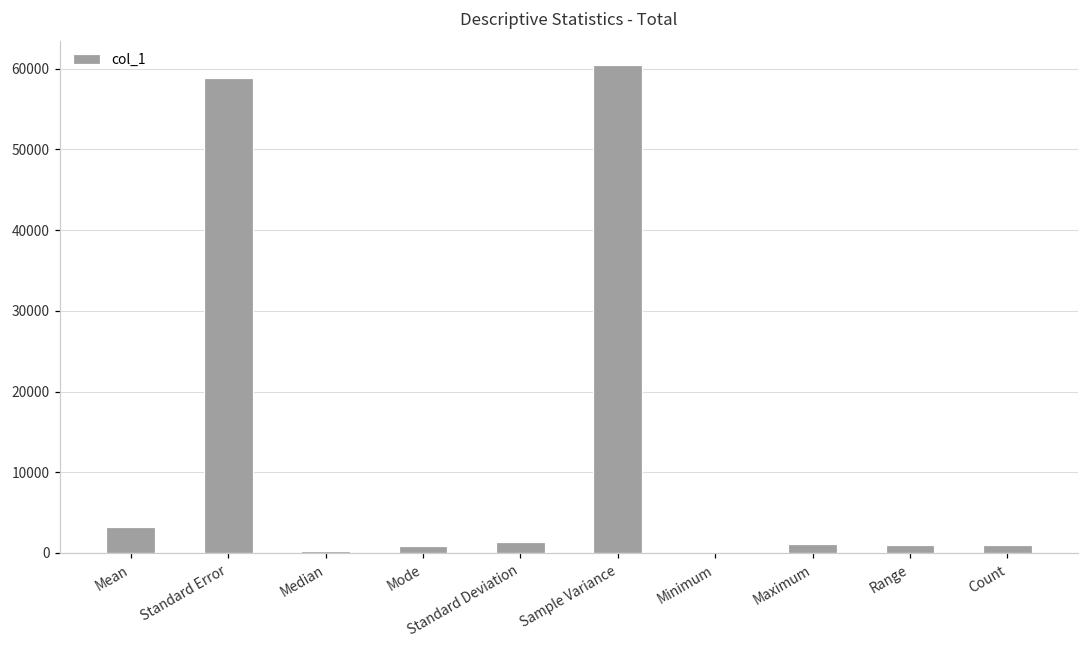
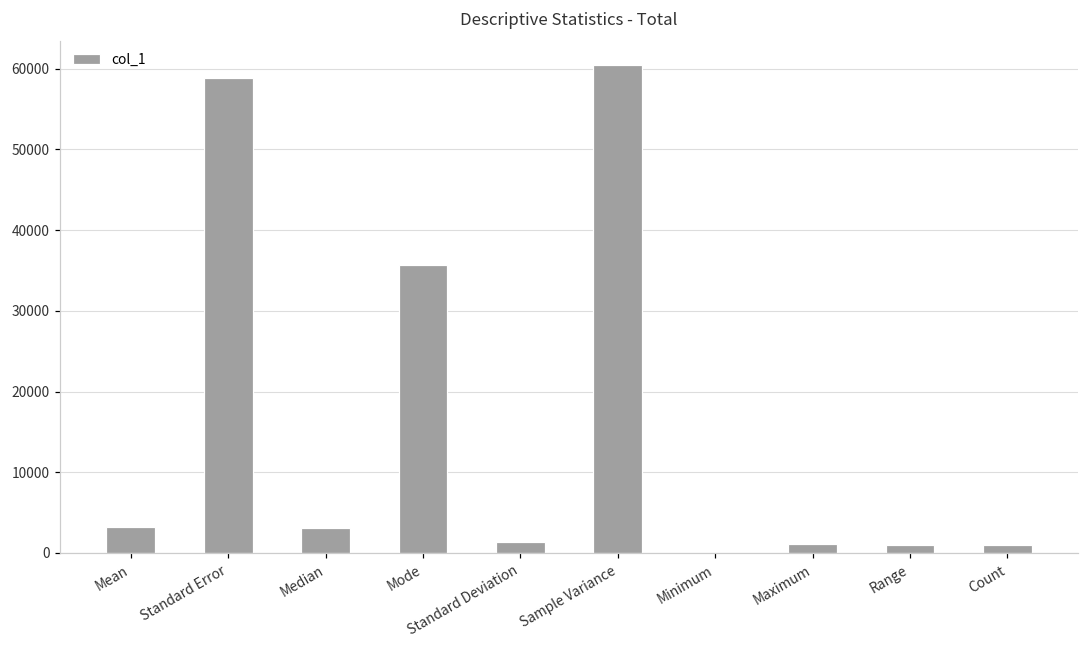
  {
    "Mean": 3000,
    "Standard Error": 59000,
-   "Median": 0,
-   "Mode": 1000,
+   "Median": 3000,
+   "Mode": 36000,
    "Standard Deviation": 1000,
    "Sample Variance": 60000,
    "Maximum": 1000,
    "Range": 1000,
    "Count": 1000
  }
